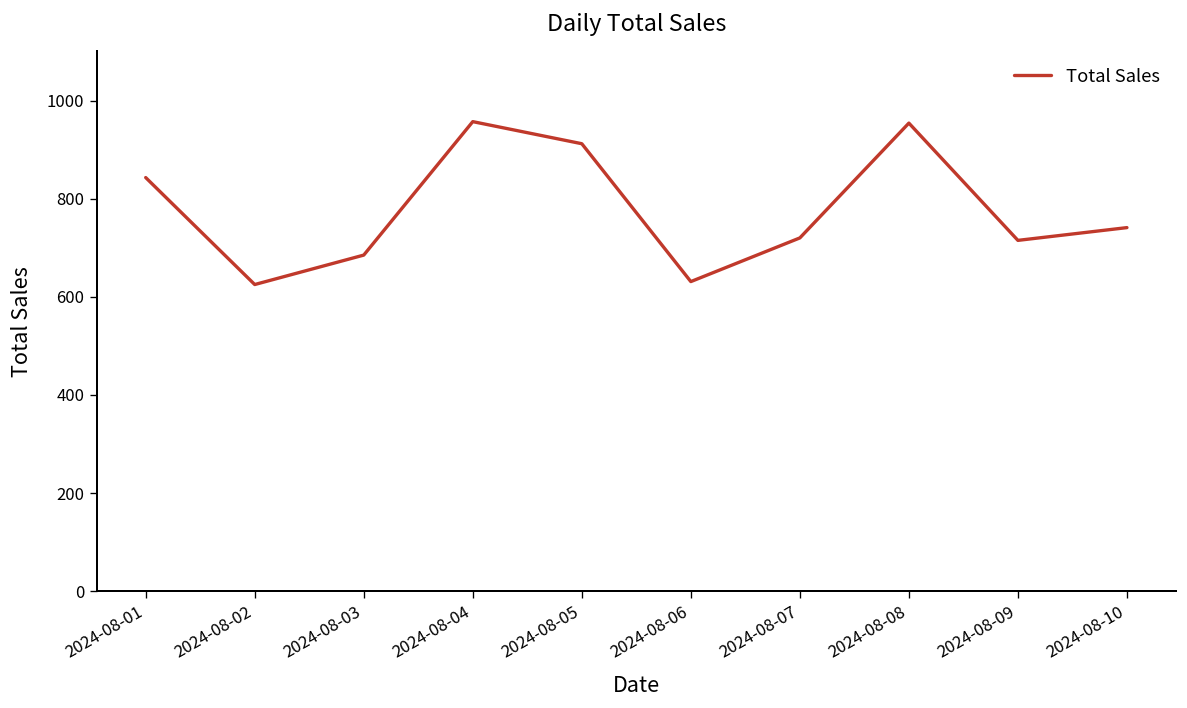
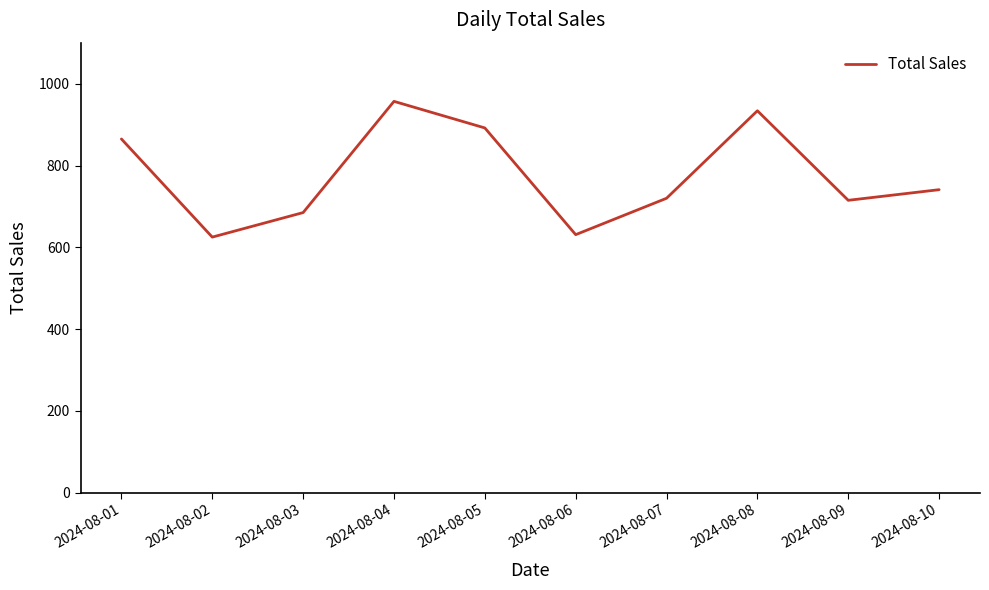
  {
-   "2024-08-01": 840,
+   "2024-08-01": 870,
    "2024-08-02": 630,
    "2024-08-03": 690,
    "2024-08-04": 960,
-   "2024-08-05": 910,
+   "2024-08-05": 890,
    "2024-08-06": 630,
    "2024-08-07": 720,
-   "2024-08-08": 950,
+   "2024-08-08": 930,
    "2024-08-09": 720,
    "2024-08-10": 740
  }
